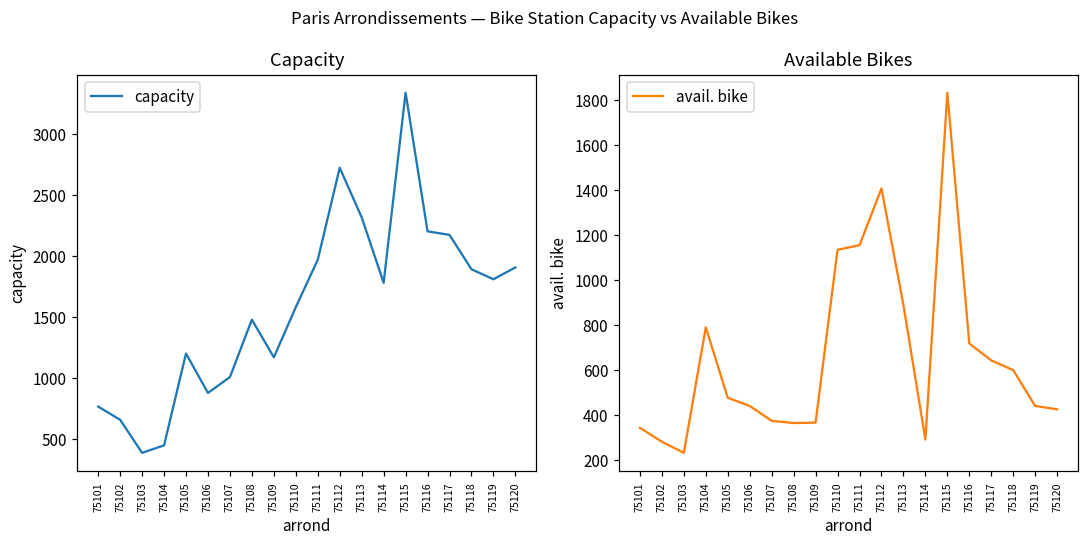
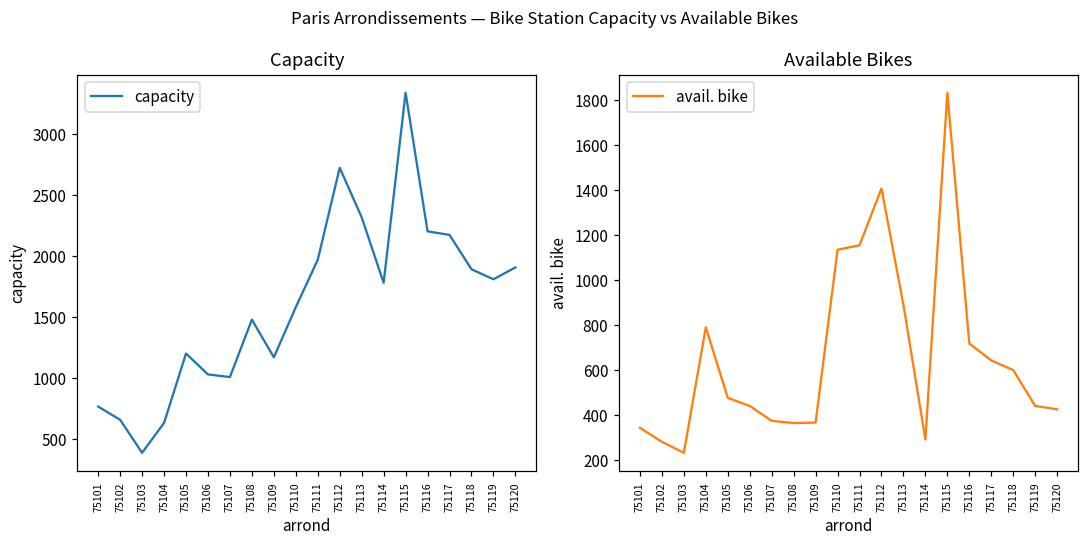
  {
    "Capacity": {
      "75101": 770,
      "75102": 660,
      "75103": 390,
-     "75104": 450,
+     "75104": 630,
      "75105": 1200,
-     "75106": 880,
+     "75106": 1030,
      "75107": 1010,
      "75108": 1480,
      "75109": 1170,
      "75110": 1580,
      "75111": 1970,
      "75112": 2730,
      "75113": 2320,
      "75114": 1780,
      "75115": 3340,
      "75116": 2210,
      "75117": 2180,
      "75118": 1890,
      "75119": 1810,
      "75120": 1910
    },
    "Available Bikes": {
      "75101": 350,
      "75102": 280,
      "75103": 230,
      "75104": 790,
      "75105": 480,
      "75106": 440,
      "75107": 380,
      "75108": 370,
      "75109": 370,
      "75110": 1140,
      "75111": 1160,
      "75112": 1410,
      "75113": 890,
      "75114": 290,
      "75115": 1830,
      "75116": 720,
      "75117": 640,
      "75118": 600,
      "75119": 440,
      "75120": 430
    }
  }
